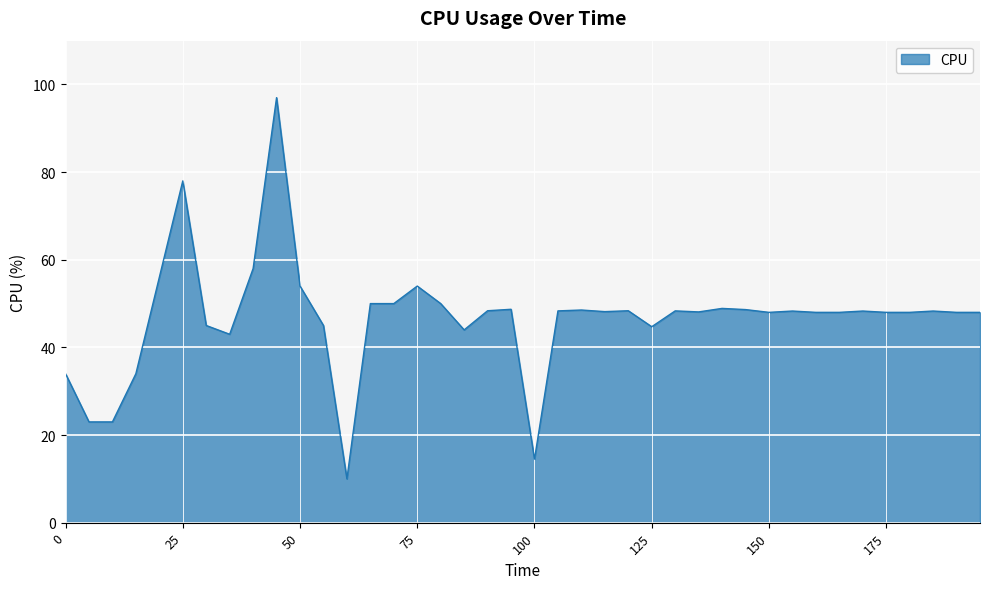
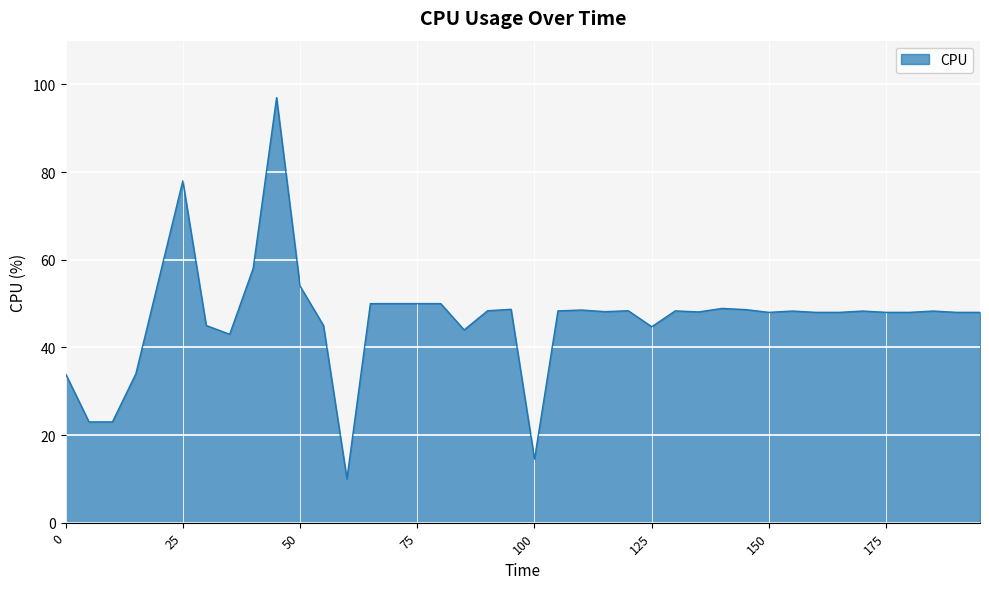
  {
    "0": 34,
    "25": 78,
    "50": 54,
-   "75": 54,
+   "75": 50,
    "100": 15,
    "125": 45,
    "150": 48,
    "175": 48
  }
